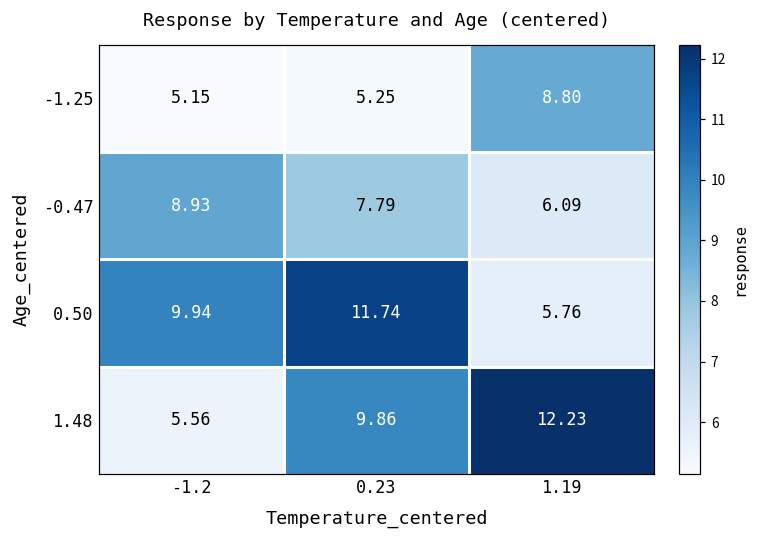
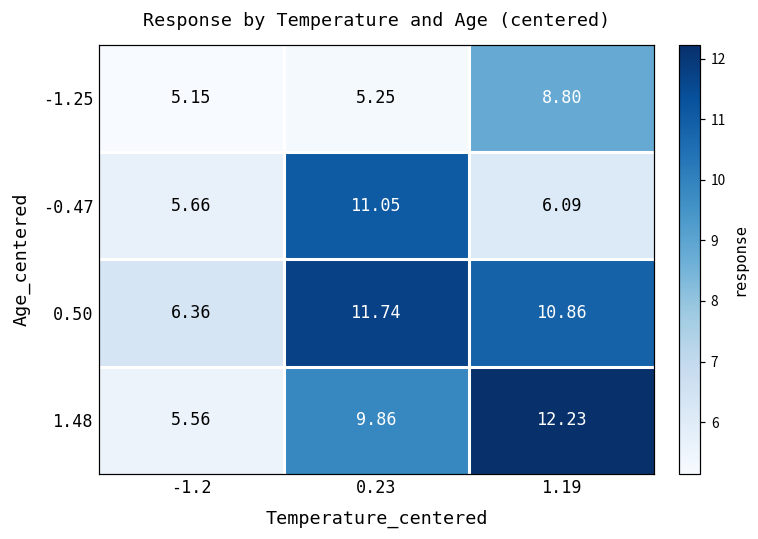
  {
    "-1.25": {
      "-1.2": 5.15,
      "0.23": 5.25,
      "1.19": 8.80
    },
    "-0.47": {
-     "-1.2": 8.93,
-     "0.23": 7.79,
+     "-1.2": 5.66,
+     "0.23": 11.05,
      "1.19": 6.09
    },
    "0.50": {
-     "-1.2": 9.94,
+     "-1.2": 6.36,
      "0.23": 11.74,
-     "1.19": 5.76
+     "1.19": 10.86
    },
    "1.48": {
      "-1.2": 5.56,
      "0.23": 9.86,
      "1.19": 12.23
    }
  }
